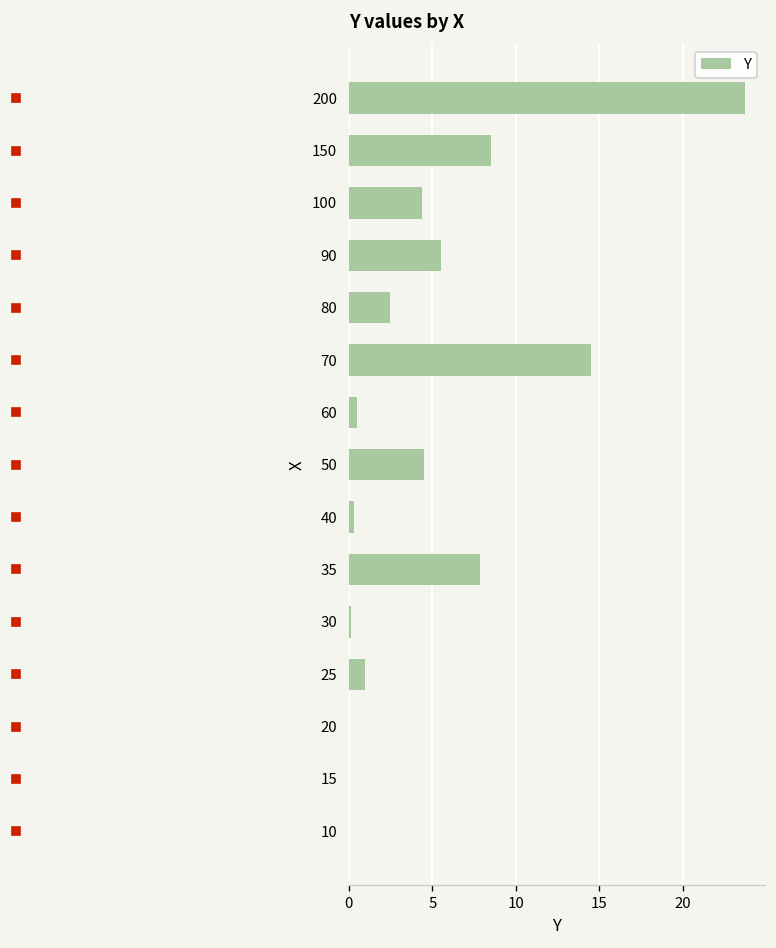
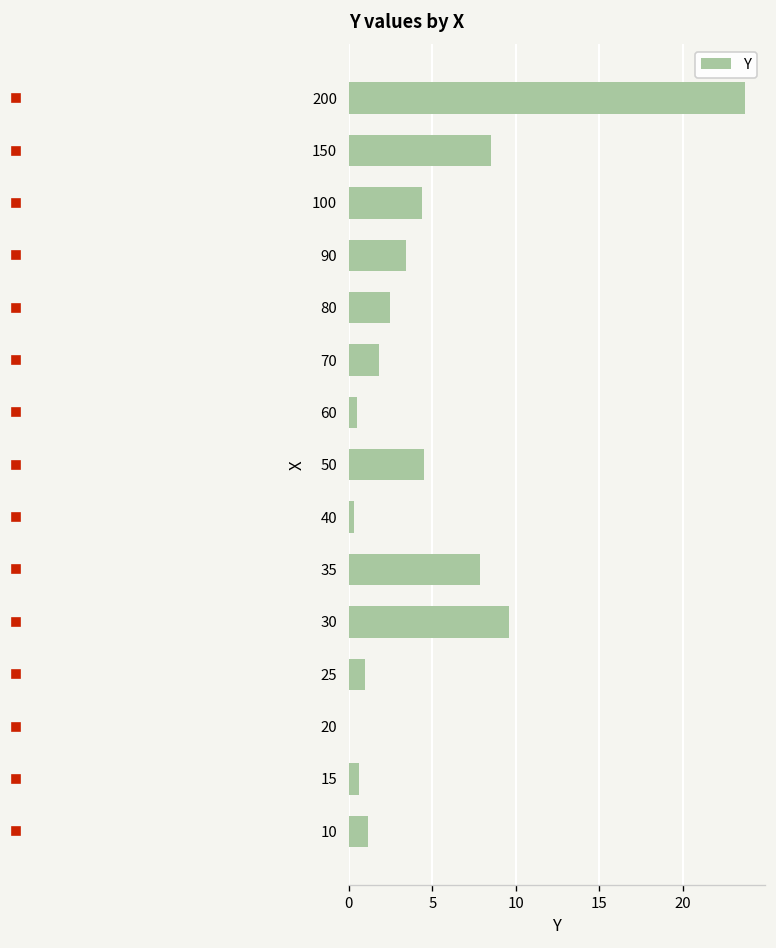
  {
    "200": 23.7,
    "150": 8.5,
    "100": 4.4,
-   "90": 5.5,
+   "90": 3.4,
    "80": 2.5,
-   "70": 14.5,
+   "70": 1.8,
    "60": 0.5,
    "50": 4.5,
    "40": 0.3,
    "35": 7.8,
-   "30": 0.1,
+   "30": 9.6,
    "25": 1.0,
-   "15": 0.0,
-   "10": 0.0
+   "15": 0.6,
+   "10": 1.1
  }
